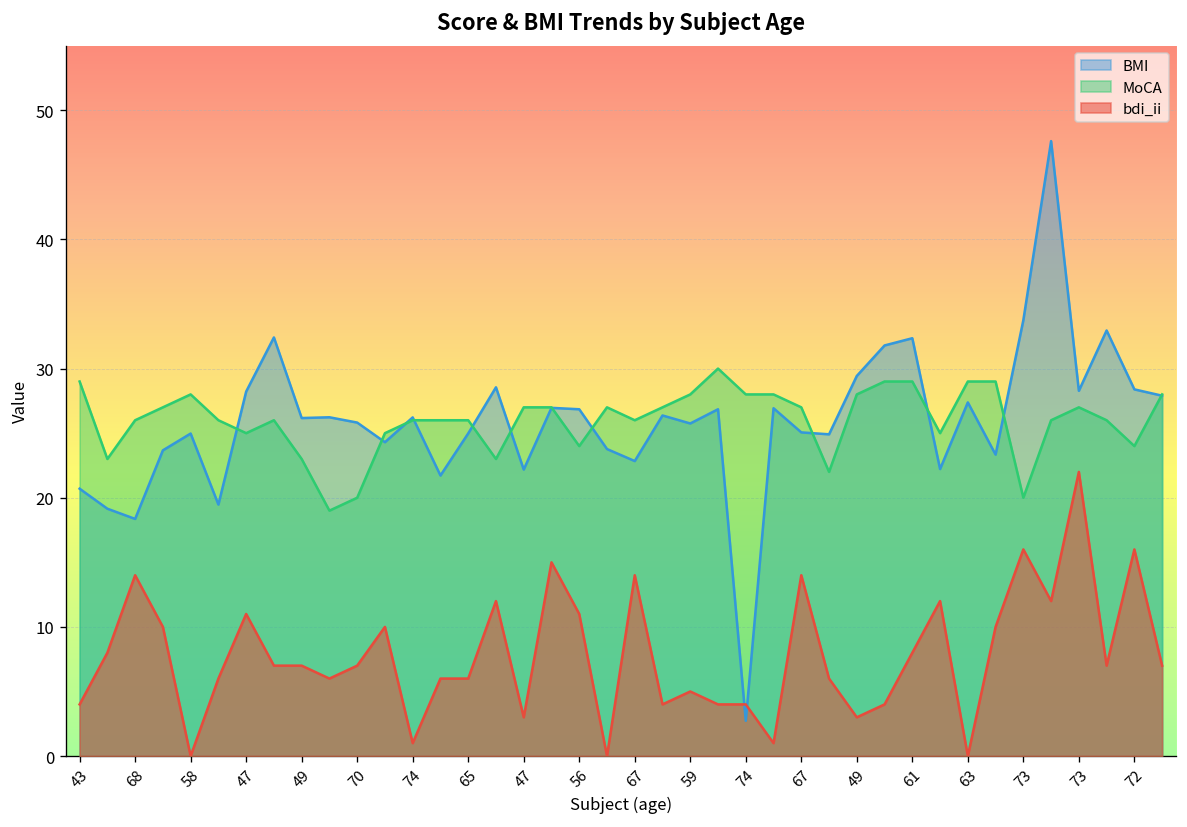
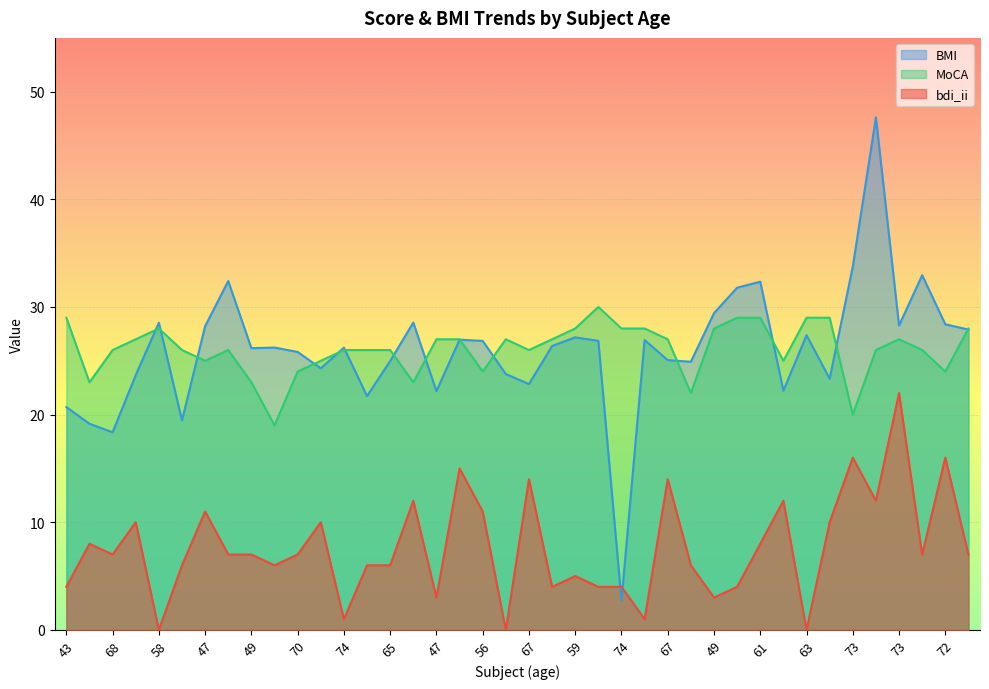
  {
    "BMI": {
      "43": 20.7,
      "68": 18.4,
-     "58": 25.0,
+     "58": 28.5,
      "70": 25.8,
      "65": 25.0,
      "56": 26.9,
-     "59": 25.8,
+     "59": 27.2,
      "61": 32.4,
      "63": 27.4,
      "72": 28.4
    },
    "MoCA": {
      "43": 29,
      "68": 26,
      "58": 28,
-     "70": 20,
+     "70": 24,
      "65": 26,
      "56": 24,
      "59": 28,
      "61": 29,
      "63": 29,
      "72": 24
    },
    "bdi_ii": {
      "43": 4,
-     "68": 14,
+     "68": 7,
      "58": 0,
      "70": 7,
      "65": 6,
      "56": 11,
      "59": 5,
      "61": 8,
      "63": 0,
      "72": 16
    }
  }
